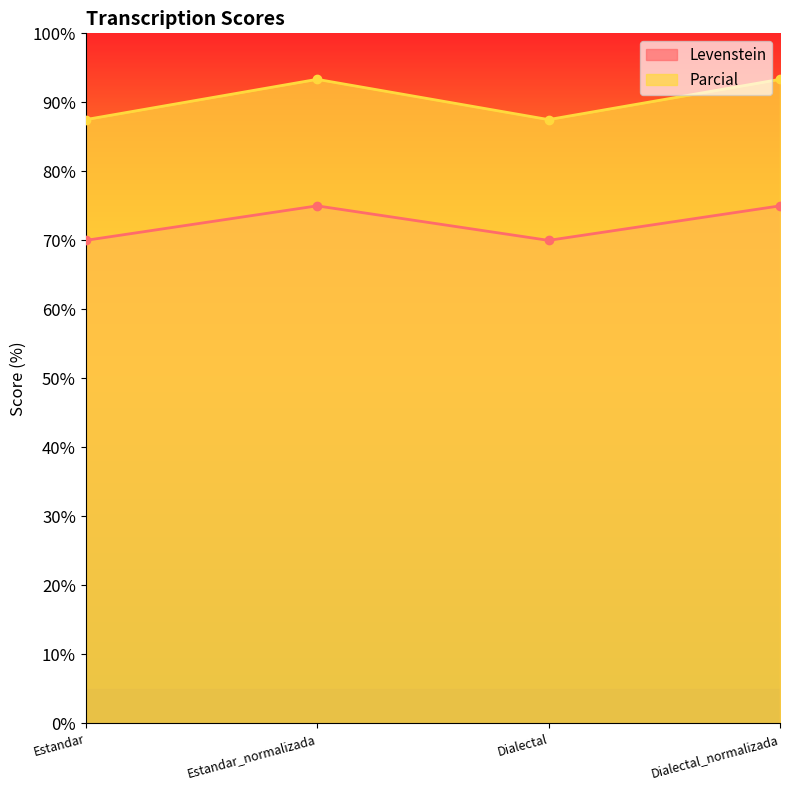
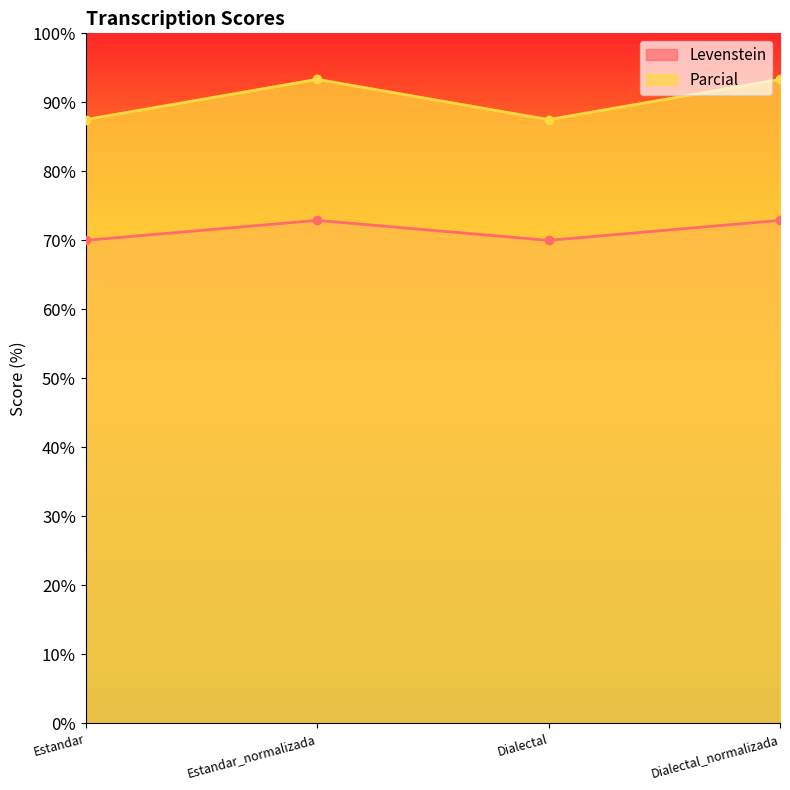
  {
    "Levenstein": {
      "Estandar": "70%",
-     "Estandar_normalizada": "75%",
+     "Estandar_normalizada": "73%",
      "Dialectal": "70%",
-     "Dialectal_normalizada": "75%"
+     "Dialectal_normalizada": "73%"
    },
    "Parcial": {
      "Estandar": "88%",
      "Estandar_normalizada": "93%",
      "Dialectal": "88%",
      "Dialectal_normalizada": "93%"
    }
  }
